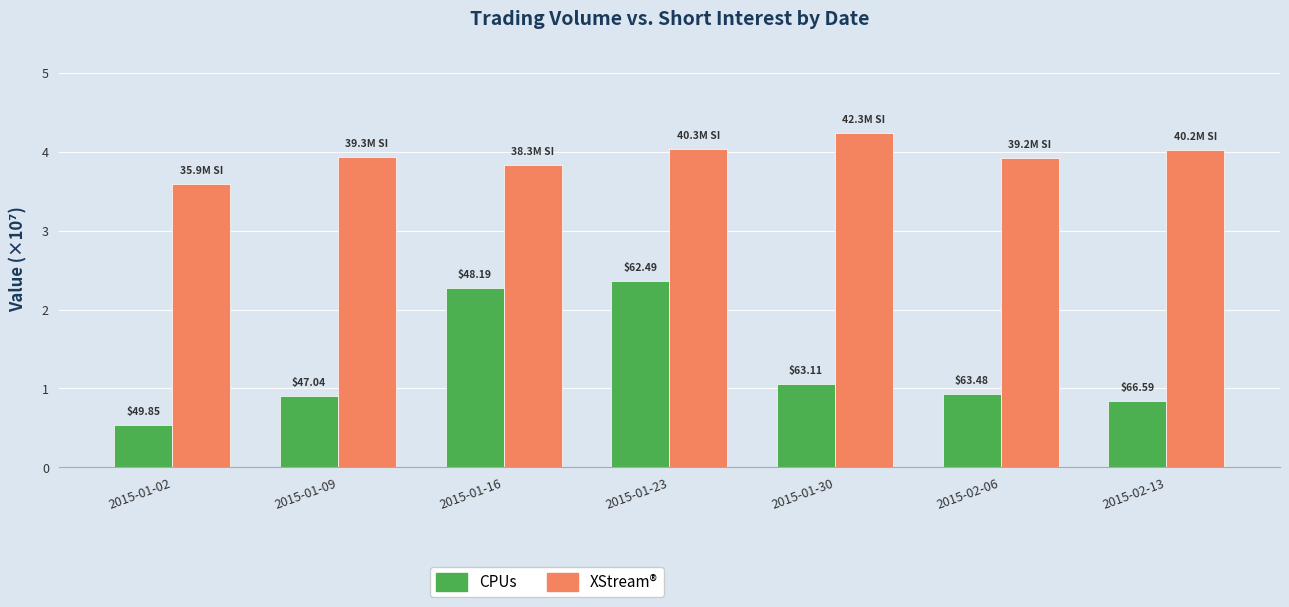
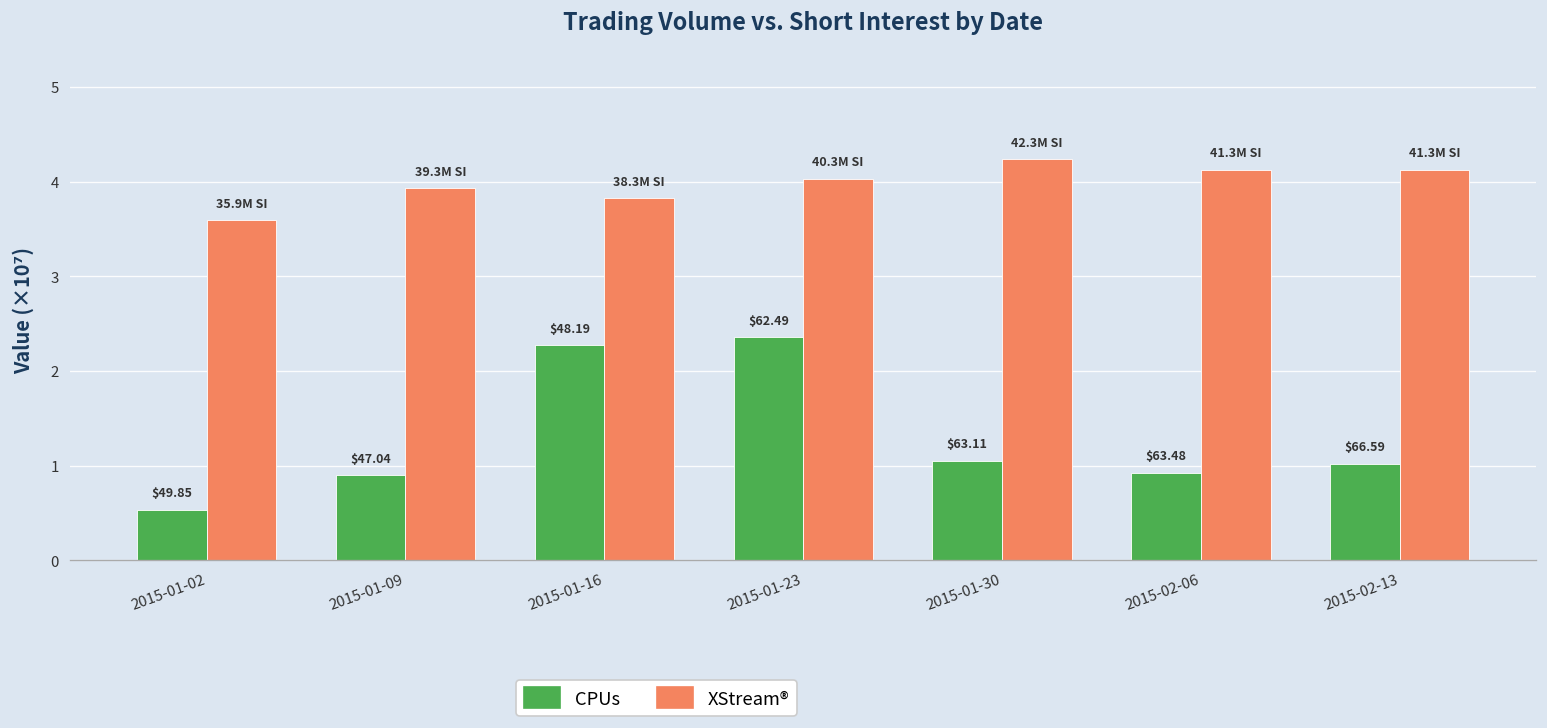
  {
    "CPUs": {
-     "2015-02-13": "0.8"
+     "2015-02-13": "1.0"
    },
    "XStream®": {
-     "2015-02-06": "39.2M",
-     "2015-02-13": "40.2M"
+     "2015-02-06": "41.3M",
+     "2015-02-13": "41.3M"
    }
  }
